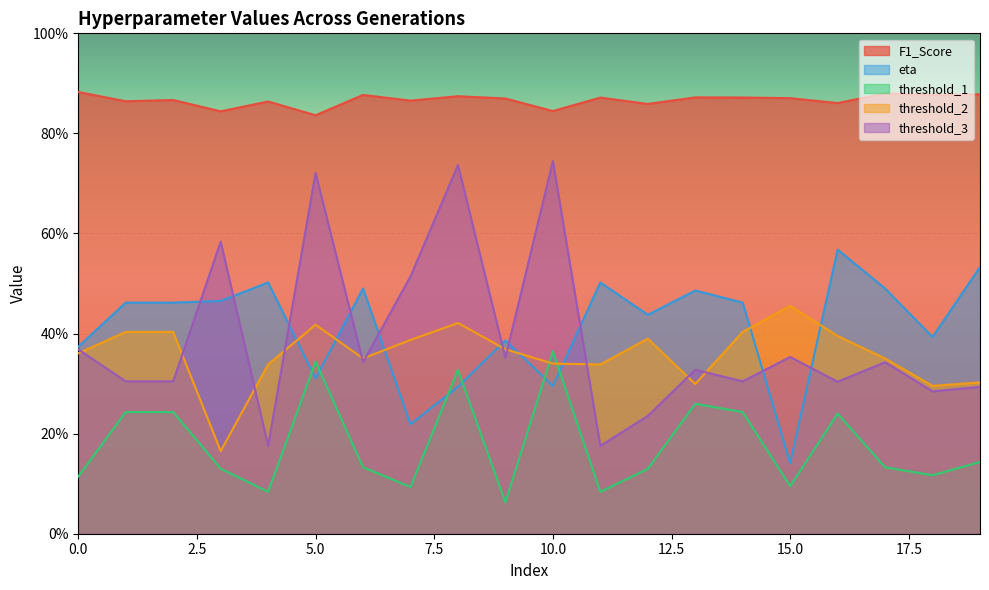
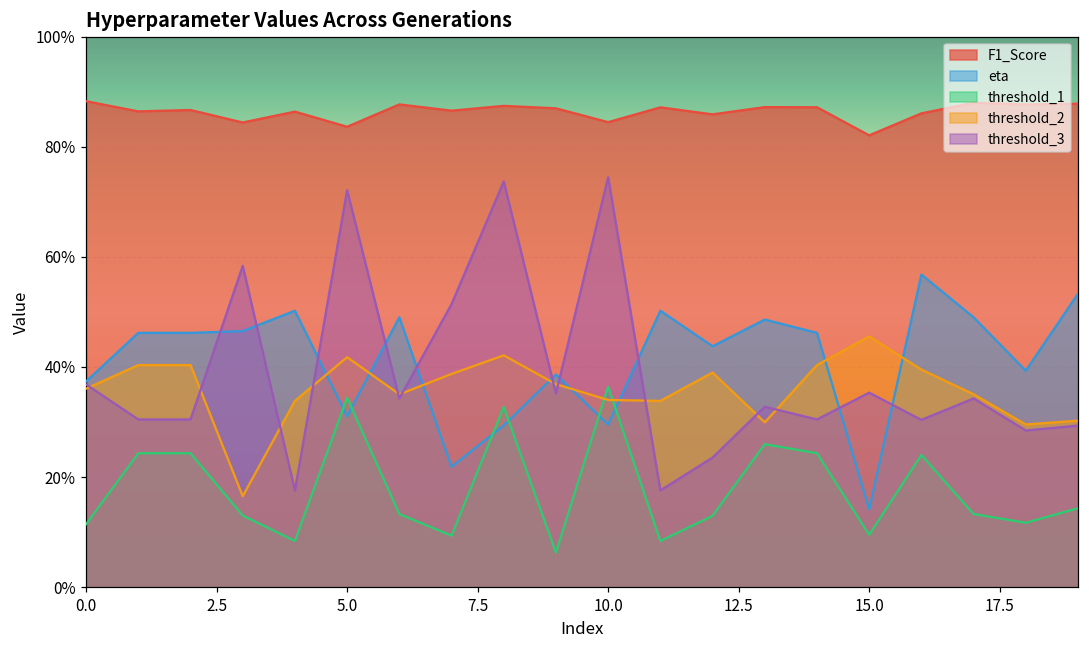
  {
    "F1_Score": {
      "0.0": "88%",
      "5.0": "84%",
      "10.0": "84%",
-     "15.0": "87%"
+     "15.0": "82%"
    },
    "eta": {
      "0.0": "37%",
      "5.0": "31%",
      "10.0": "30%",
      "15.0": "14%"
    },
    "threshold_1": {
      "0.0": "11%",
      "5.0": "34%",
      "10.0": "36%",
      "15.0": "10%"
    },
    "threshold_2": {
      "0.0": "36%",
      "5.0": "42%",
      "10.0": "34%",
      "15.0": "46%"
    },
    "threshold_3": {
      "0.0": "37%",
      "5.0": "72%",
      "10.0": "74%",
      "15.0": "35%"
    }
  }
